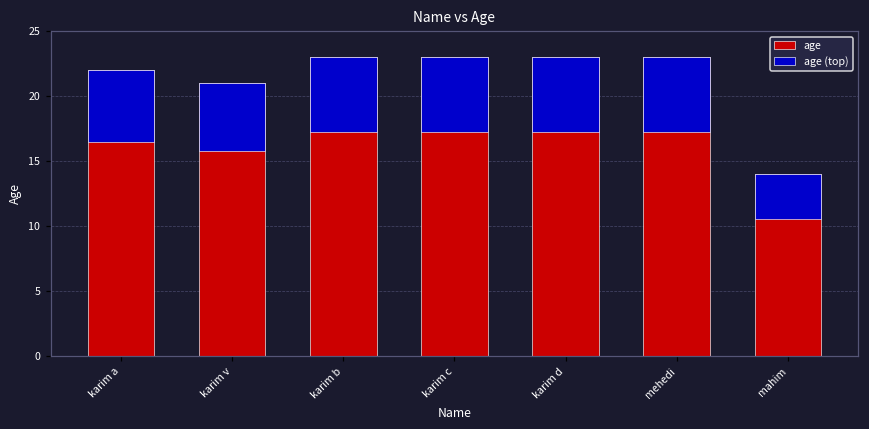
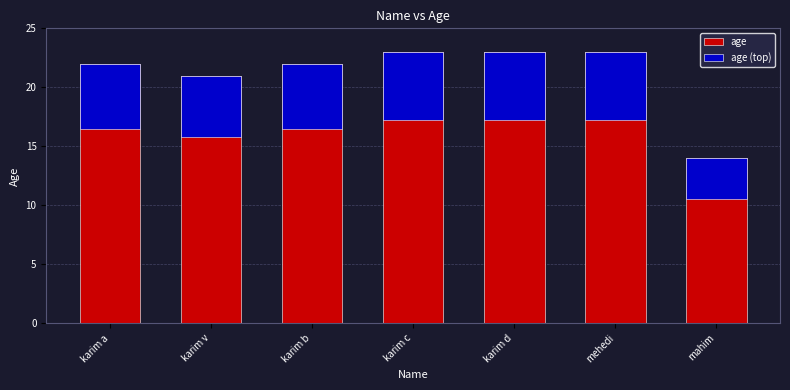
  {
    "age": {
      "karim a": 22,
      "karim v": 21,
-     "karim b": 23,
+     "karim b": 22,
      "karim c": 23,
      "karim d": 23,
      "mehedi": 23,
      "mahim": 14
    }
  }
